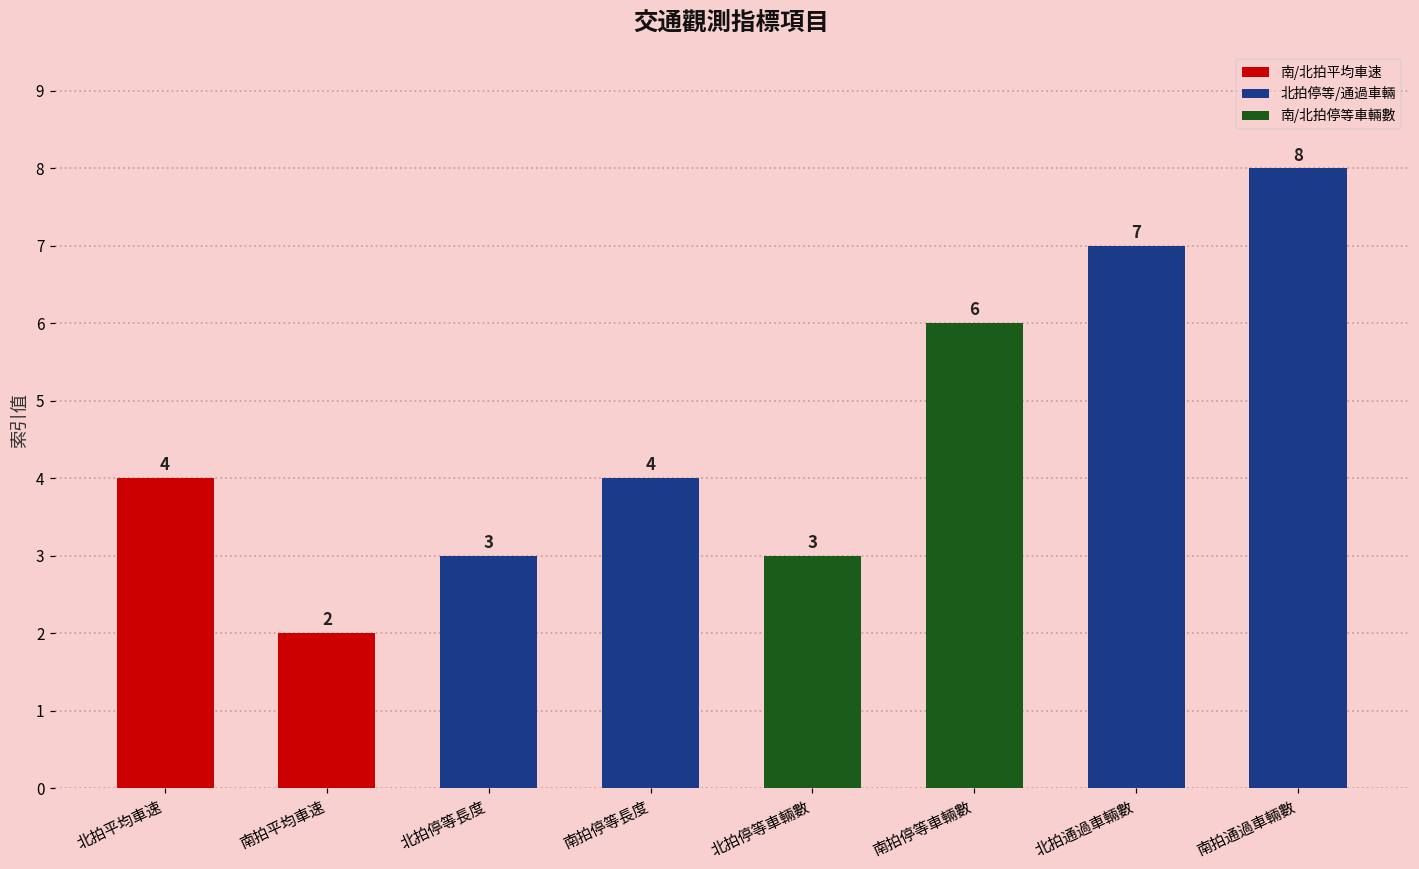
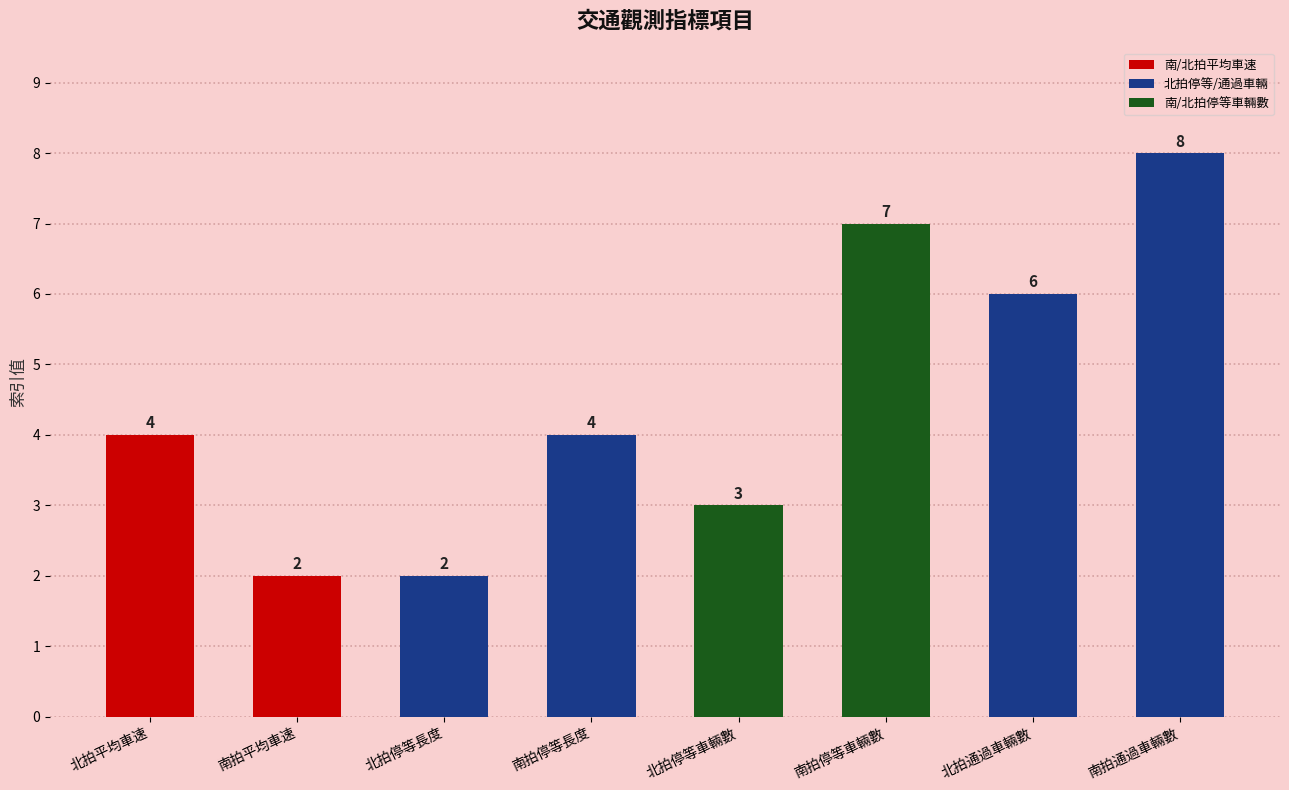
  {
    "北拍平均車速": 4,
    "南拍平均車速": 2,
-   "北拍停等長度": 3,
+   "北拍停等長度": 2,
    "南拍停等長度": 4,
    "北拍停等車輛數": 3,
-   "南拍停等車輛數": 6,
-   "北拍通過車輛數": 7,
+   "南拍停等車輛數": 7,
+   "北拍通過車輛數": 6,
    "南拍通過車輛數": 8
  }
